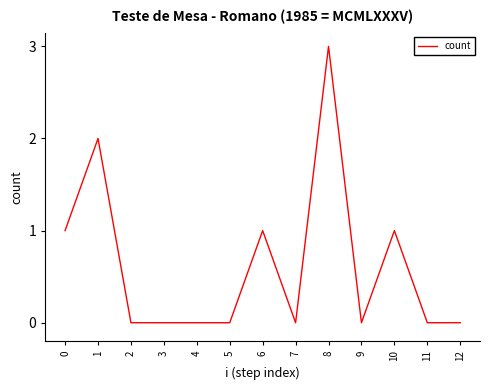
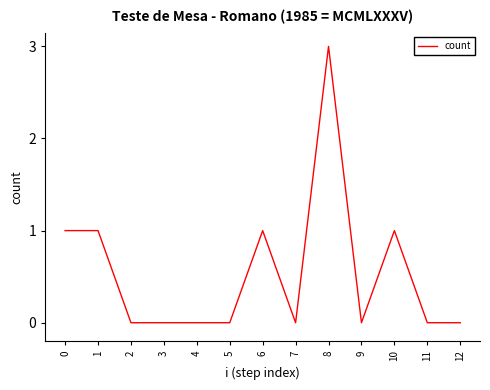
  {
    "0": 1,
-   "1": 2,
+   "1": 1,
    "2": 0,
    "3": 0,
    "4": 0,
    "5": 0,
    "6": 1,
    "7": 0,
    "8": 3,
    "9": 0,
    "10": 1,
    "11": 0,
    "12": 0
  }
